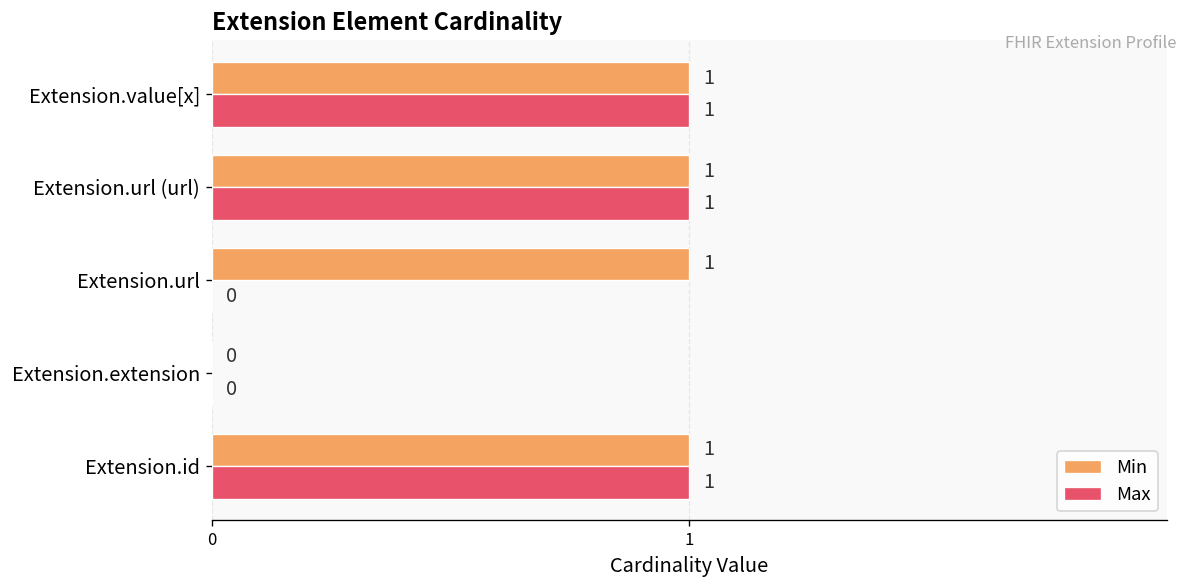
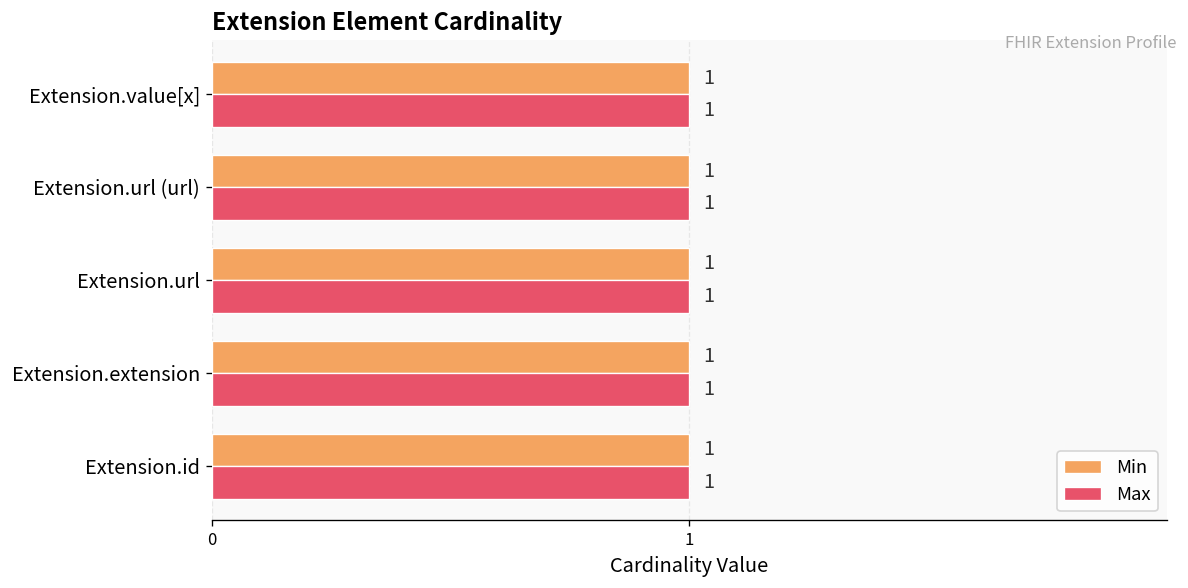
  {
    "Min": {
      "Extension.value[x]": 1,
      "Extension.url (url)": 1,
      "Extension.url": 1,
-     "Extension.extension": 0,
+     "Extension.extension": 1,
      "Extension.id": 1
    },
    "Max": {
      "Extension.value[x]": 1,
      "Extension.url (url)": 1,
-     "Extension.url": 0,
-     "Extension.extension": 0,
+     "Extension.url": 1,
+     "Extension.extension": 1,
      "Extension.id": 1
    }
  }
